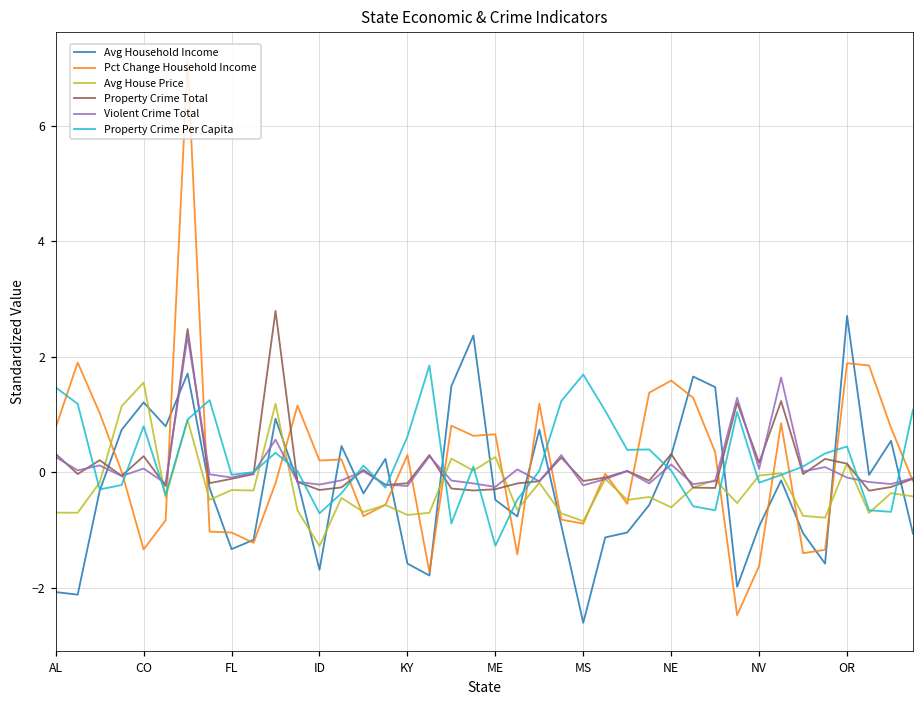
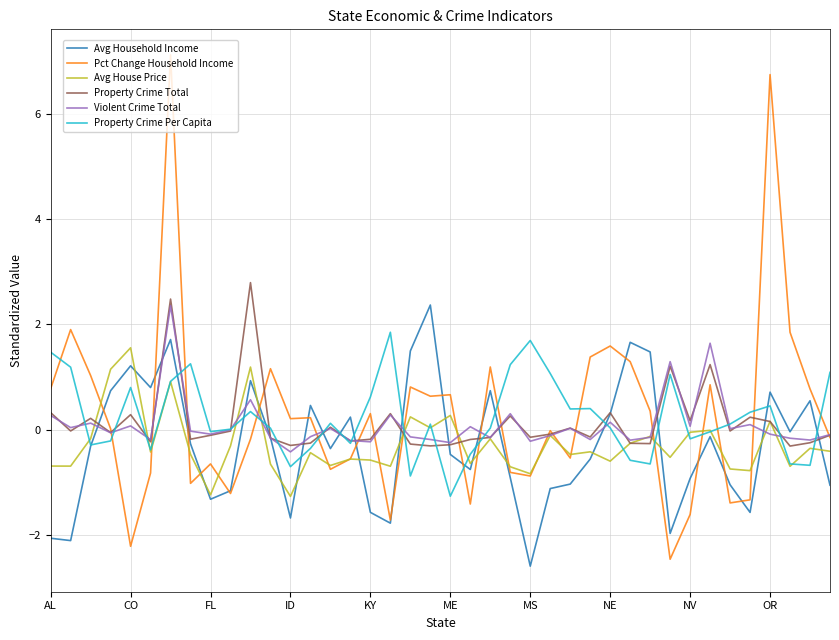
  {
    "Avg Household Income": {
      "AL": -2.1,
      "CO": 1.2,
      "FL": -1.3,
      "ID": -1.7,
      "KY": -1.6,
      "ME": -0.5,
      "MS": -2.6,
      "NV": -0.9,
-     "OR": 2.7
+     "OR": 0.7
    },
    "Pct Change Household Income": {
      "AL": 0.8,
-     "CO": -1.3,
-     "FL": -1.0,
+     "CO": -2.2,
+     "FL": -0.7,
      "ID": 0.2,
      "KY": 0.3,
      "ME": 0.7,
      "NE": 1.6,
      "NV": -1.6,
-     "OR": 1.9
+     "OR": 6.8
    },
    "Avg House Price": {
      "AL": -0.7,
      "CO": 1.6,
-     "FL": -0.3,
+     "FL": -1.2,
      "ID": -1.3,
-     "KY": -0.7,
+     "KY": -0.6,
      "ME": 0.3,
      "NE": -0.6,
      "NV": -0.1
    },
    "Property Crime Total": {
      "AL": 0.3,
      "CO": 0.3,
      "ID": -0.3,
      "MS": -0.1,
      "NV": 0.2
    },
    "Violent Crime Total": {
      "AL": 0.3,
      "CO": 0.1,
-     "ID": -0.2,
+     "ID": -0.4,
      "MS": -0.2,
      "NE": 0.1,
      "NV": 0.1,
      "OR": -0.1
    },
    "Property Crime Per Capita": {
      "AL": 1.5,
      "CO": 0.8,
      "ID": -0.7,
      "KY": 0.6,
      "ME": -1.3,
      "MS": 1.7,
      "NE": 0.0,
      "NV": -0.2,
      "OR": 0.4
    }
  }
